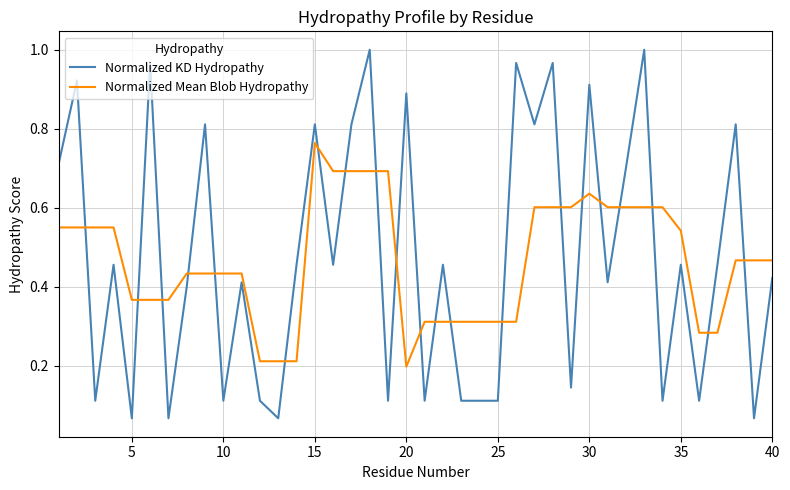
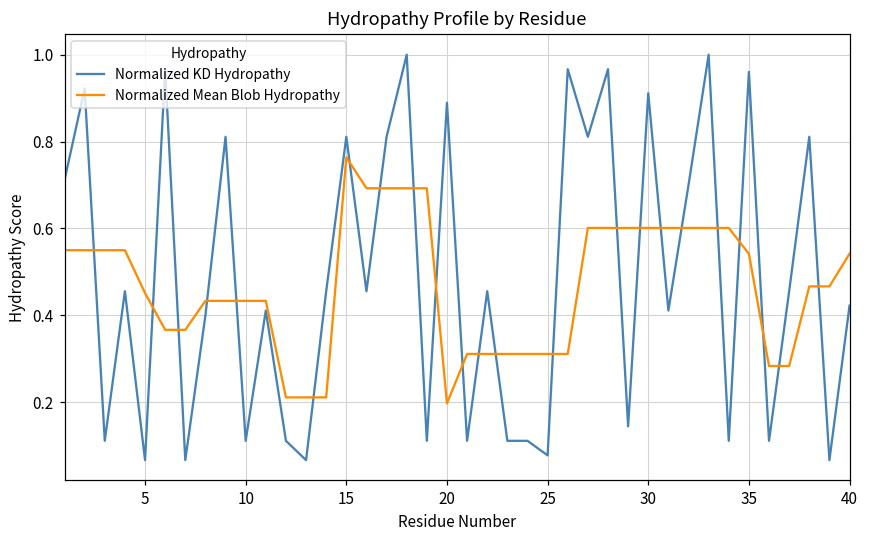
  {
    "Normalized KD Hydropathy": {
      "5": 0.07,
      "10": 0.11,
      "15": 0.81,
      "20": 0.89,
-     "25": 0.11,
+     "25": 0.08,
      "30": 0.91,
-     "35": 0.46,
+     "35": 0.96,
      "40": 0.42
    },
    "Normalized Mean Blob Hydropathy": {
-     "5": 0.37,
+     "5": 0.45,
      "10": 0.43,
      "15": 0.76,
      "20": 0.20,
      "25": 0.31,
-     "30": 0.64,
+     "30": 0.60,
      "35": 0.54,
-     "40": 0.47
+     "40": 0.54
    }
  }
